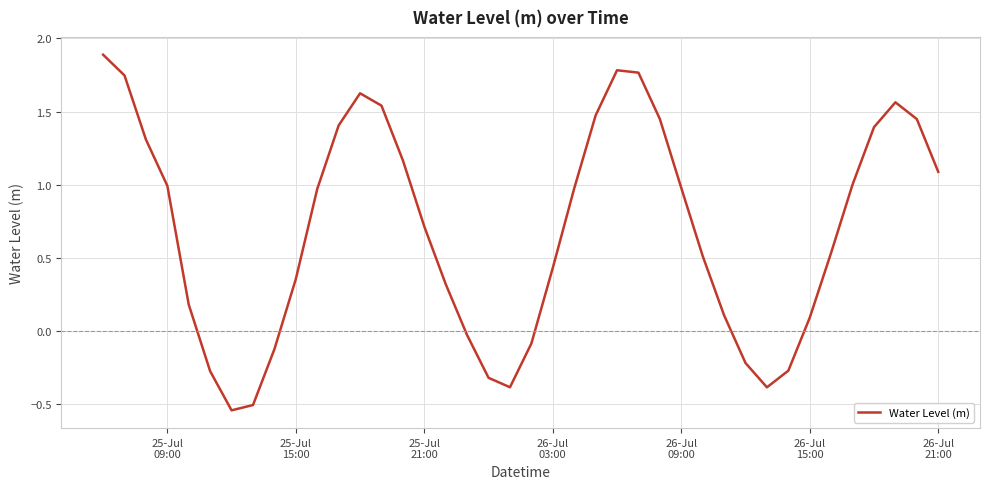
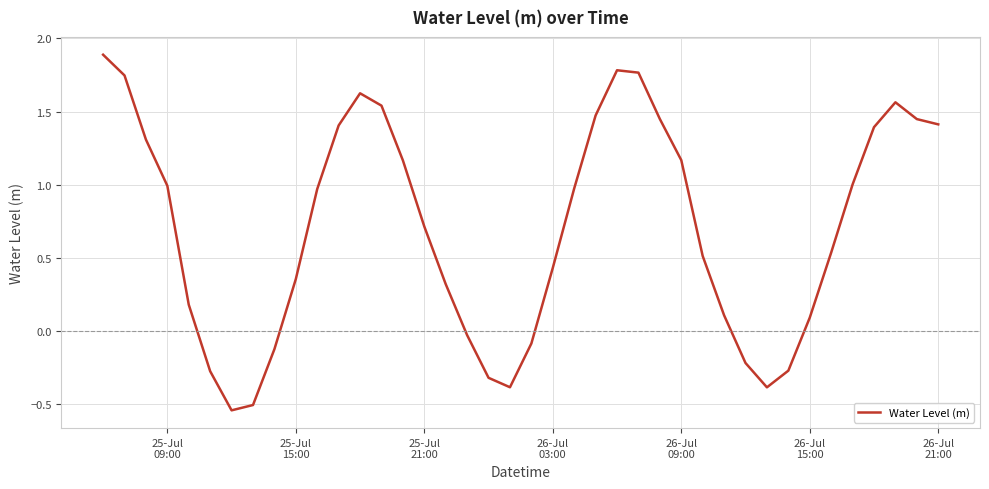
  {
    "25-Jul 09:00": 0.99,
    "25-Jul 15:00": 0.36,
    "25-Jul 21:00": 0.71,
    "26-Jul 03:00": 0.43,
-   "26-Jul 09:00": 0.98,
+   "26-Jul 09:00": 1.17,
    "26-Jul 15:00": 0.09,
-   "26-Jul 21:00": 1.09
+   "26-Jul 21:00": 1.41
  }
